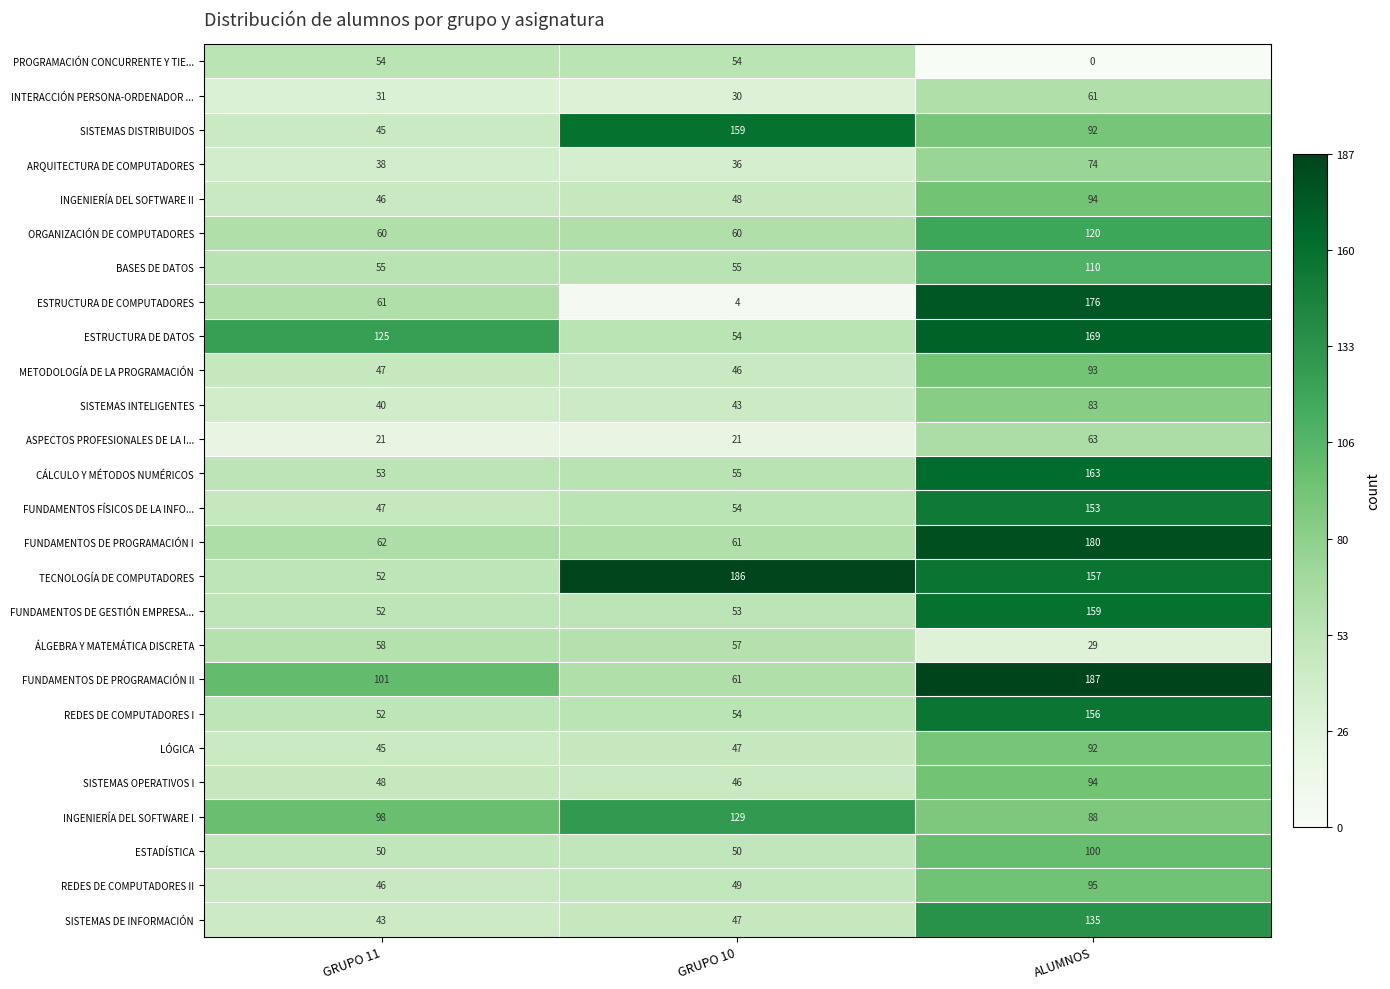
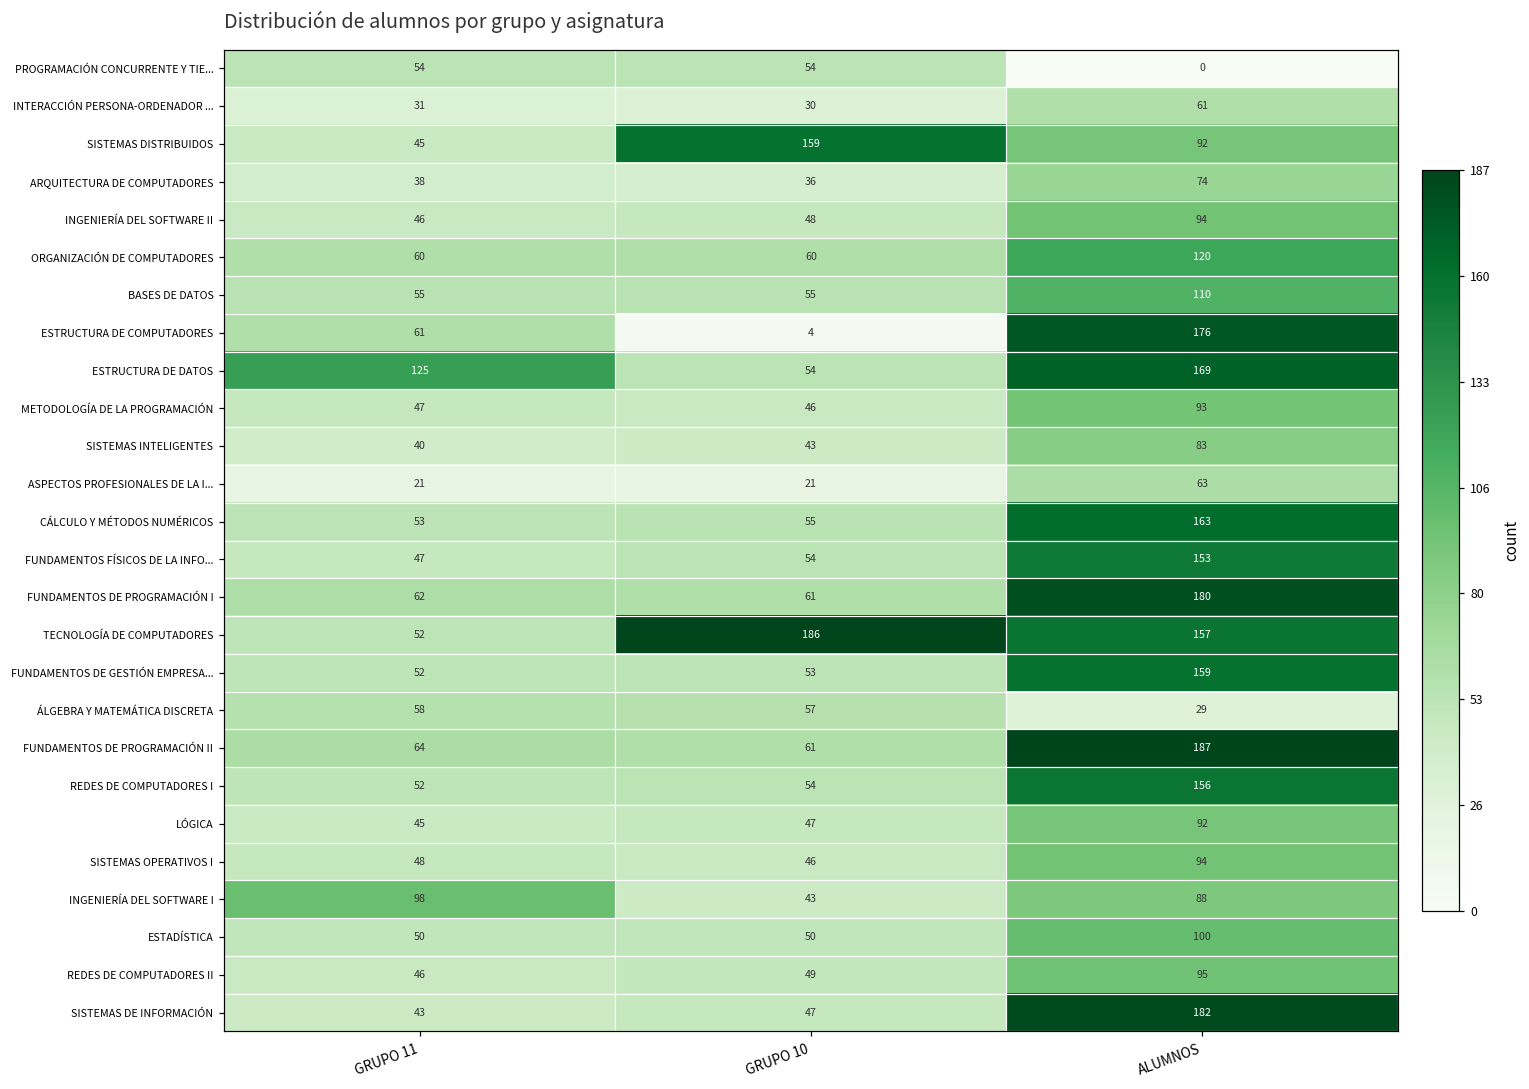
  {
    "PROGRAMACIÓN CONCURRENTE Y TIE...": {
      "GRUPO 11": 54,
      "GRUPO 10": 54,
      "ALUMNOS": 0
    },
    "INTERACCIÓN PERSONA-ORDENADOR ...": {
      "GRUPO 11": 31,
      "GRUPO 10": 30,
      "ALUMNOS": 61
    },
    "SISTEMAS DISTRIBUIDOS": {
      "GRUPO 11": 45,
      "GRUPO 10": 159,
      "ALUMNOS": 92
    },
    "ARQUITECTURA DE COMPUTADORES": {
      "GRUPO 11": 38,
      "GRUPO 10": 36,
      "ALUMNOS": 74
    },
    "INGENIERÍA DEL SOFTWARE II": {
      "GRUPO 11": 46,
      "GRUPO 10": 48,
      "ALUMNOS": 94
    },
    "ORGANIZACIÓN DE COMPUTADORES": {
      "GRUPO 11": 60,
      "GRUPO 10": 60,
      "ALUMNOS": 120
    },
    "BASES DE DATOS": {
      "GRUPO 11": 55,
      "GRUPO 10": 55,
      "ALUMNOS": 110
    },
    "ESTRUCTURA DE COMPUTADORES": {
      "GRUPO 11": 61,
      "GRUPO 10": 4,
      "ALUMNOS": 176
    },
    "ESTRUCTURA DE DATOS": {
      "GRUPO 11": 125,
      "GRUPO 10": 54,
      "ALUMNOS": 169
    },
    "METODOLOGÍA DE LA PROGRAMACIÓN": {
      "GRUPO 11": 47,
      "GRUPO 10": 46,
      "ALUMNOS": 93
    },
    "SISTEMAS INTELIGENTES": {
      "GRUPO 11": 40,
      "GRUPO 10": 43,
      "ALUMNOS": 83
    },
    "ASPECTOS PROFESIONALES DE LA I...": {
      "GRUPO 11": 21,
      "GRUPO 10": 21,
      "ALUMNOS": 63
    },
    "CÁLCULO Y MÉTODOS NUMÉRICOS": {
      "GRUPO 11": 53,
      "GRUPO 10": 55,
      "ALUMNOS": 163
    },
    "FUNDAMENTOS FÍSICOS DE LA INFO...": {
      "GRUPO 11": 47,
      "GRUPO 10": 54,
      "ALUMNOS": 153
    },
    "FUNDAMENTOS DE PROGRAMACIÓN I": {
      "GRUPO 11": 62,
      "GRUPO 10": 61,
      "ALUMNOS": 180
    },
    "TECNOLOGÍA DE COMPUTADORES": {
      "GRUPO 11": 52,
      "GRUPO 10": 186,
      "ALUMNOS": 157
    },
    "FUNDAMENTOS DE GESTIÓN EMPRESA...": {
      "GRUPO 11": 52,
      "GRUPO 10": 53,
      "ALUMNOS": 159
    },
    "ÁLGEBRA Y MATEMÁTICA DISCRETA": {
      "GRUPO 11": 58,
      "GRUPO 10": 57,
      "ALUMNOS": 29
    },
    "FUNDAMENTOS DE PROGRAMACIÓN II": {
-     "GRUPO 11": 101,
+     "GRUPO 11": 64,
      "GRUPO 10": 61,
      "ALUMNOS": 187
    },
    "REDES DE COMPUTADORES I": {
      "GRUPO 11": 52,
      "GRUPO 10": 54,
      "ALUMNOS": 156
    },
    "LÓGICA": {
      "GRUPO 11": 45,
      "GRUPO 10": 47,
      "ALUMNOS": 92
    },
    "SISTEMAS OPERATIVOS I": {
      "GRUPO 11": 48,
      "GRUPO 10": 46,
      "ALUMNOS": 94
    },
    "INGENIERÍA DEL SOFTWARE I": {
      "GRUPO 11": 98,
-     "GRUPO 10": 129,
+     "GRUPO 10": 43,
      "ALUMNOS": 88
    },
    "ESTADÍSTICA": {
      "GRUPO 11": 50,
      "GRUPO 10": 50,
      "ALUMNOS": 100
    },
    "REDES DE COMPUTADORES II": {
      "GRUPO 11": 46,
      "GRUPO 10": 49,
      "ALUMNOS": 95
    },
    "SISTEMAS DE INFORMACIÓN": {
      "GRUPO 11": 43,
      "GRUPO 10": 47,
-     "ALUMNOS": 135
+     "ALUMNOS": 182
    }
  }
